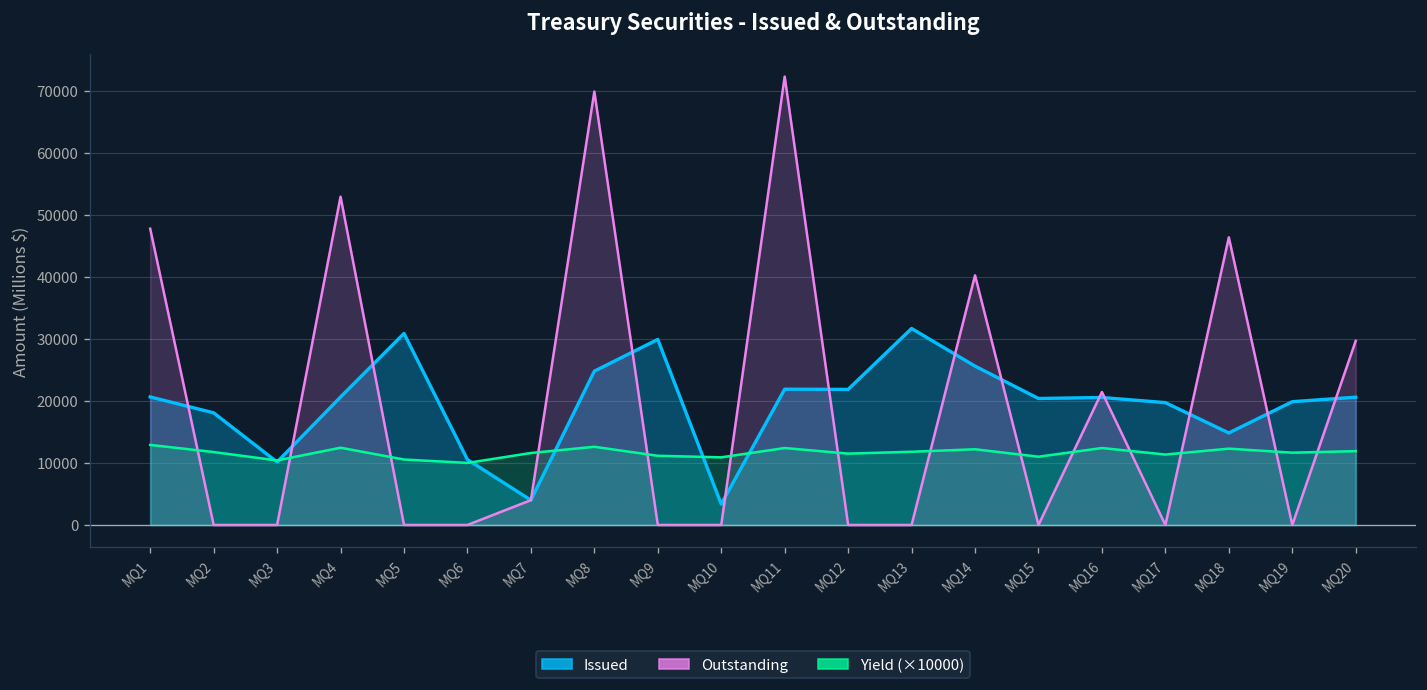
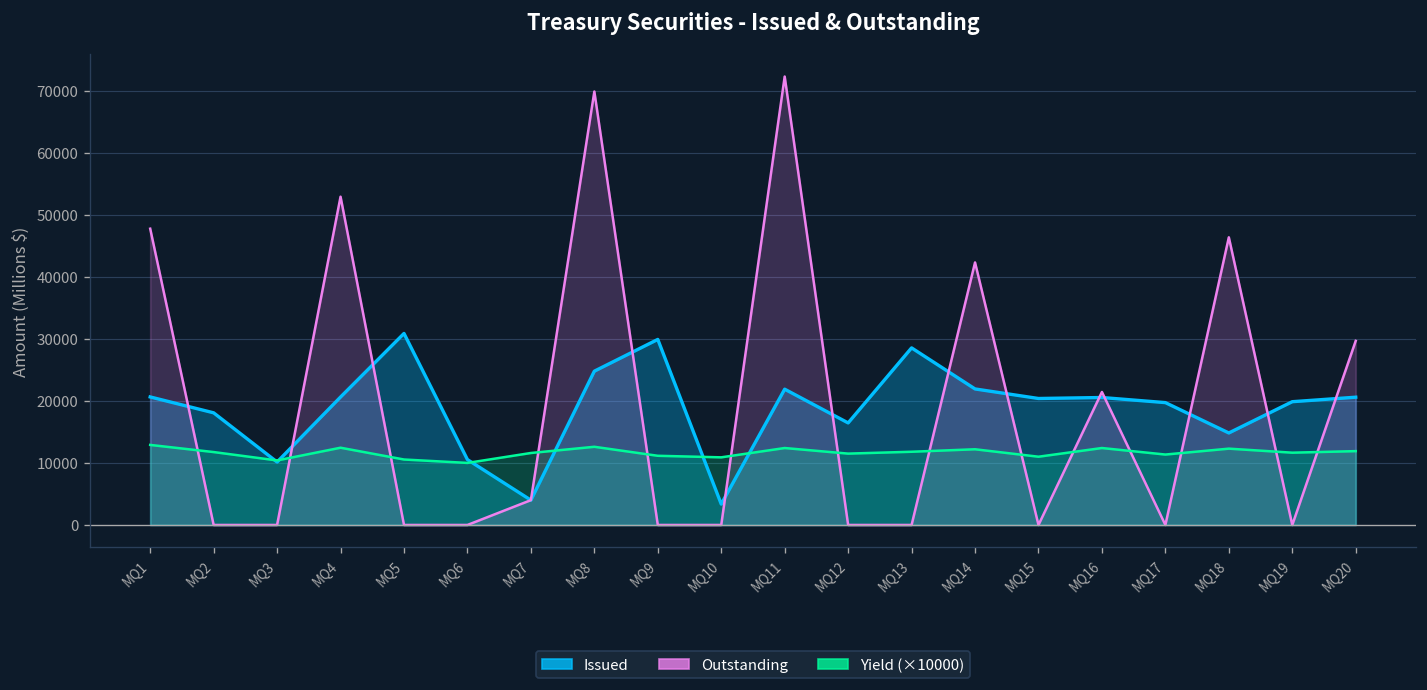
  {
    "Issued": {
      "MQ1": 21000,
      "MQ2": 18000,
      "MQ4": 21000,
      "MQ5": 31000,
      "MQ6": 11000,
      "MQ8": 25000,
      "MQ9": 30000,
      "MQ10": 3000,
      "MQ11": 22000,
-     "MQ12": 22000,
-     "MQ13": 32000,
-     "MQ14": 26000,
+     "MQ12": 16000,
+     "MQ13": 29000,
+     "MQ14": 22000,
      "MQ15": 20000,
      "MQ16": 21000,
      "MQ17": 20000,
      "MQ18": 15000,
      "MQ19": 20000,
      "MQ20": 21000
    },
    "Outstanding": {
      "MQ1": 48000,
      "MQ2": 0,
      "MQ3": 0,
      "MQ4": 53000,
      "MQ5": 0,
      "MQ6": 0,
      "MQ8": 70000,
      "MQ9": 0,
      "MQ10": 0,
      "MQ11": 72000,
      "MQ12": 0,
      "MQ13": 0,
-     "MQ14": 40000,
+     "MQ14": 42000,
      "MQ15": 0,
      "MQ16": 21000,
      "MQ17": 0,
      "MQ18": 46000,
      "MQ19": 0,
      "MQ20": 30000
    }
  }
